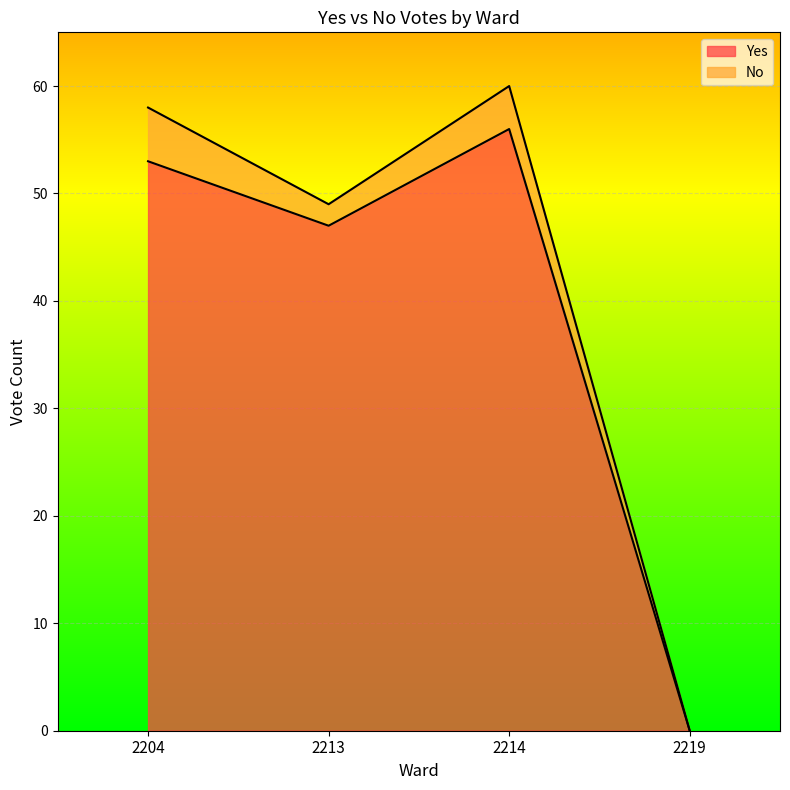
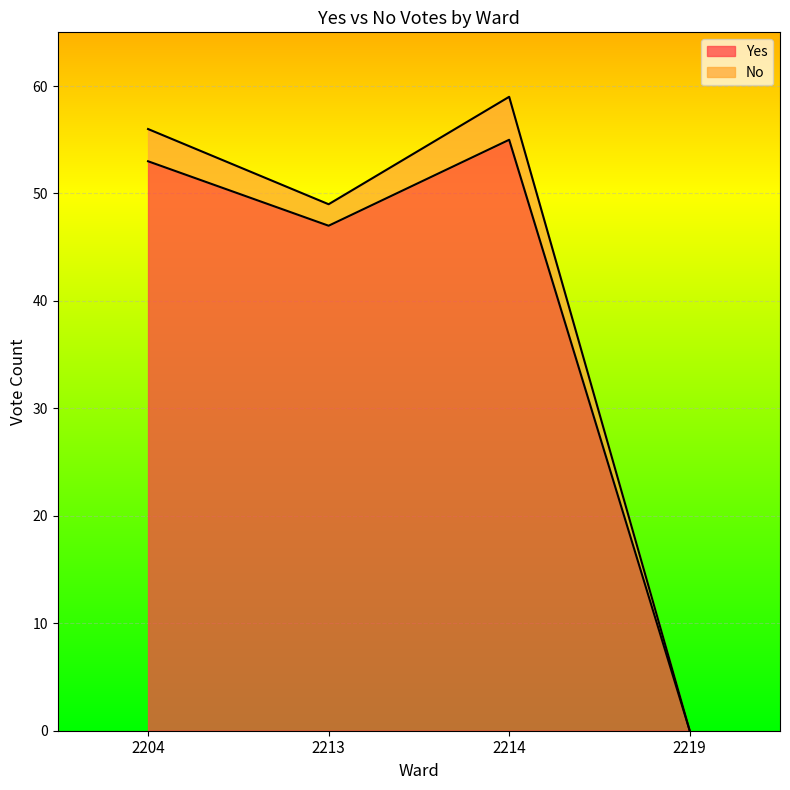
  {
    "Yes": {
      "2204": 53,
      "2213": 47,
-     "2214": 56
+     "2214": 55
    },
    "No": {
-     "2204": 5,
+     "2204": 3,
      "2213": 2,
      "2214": 4
    }
  }
